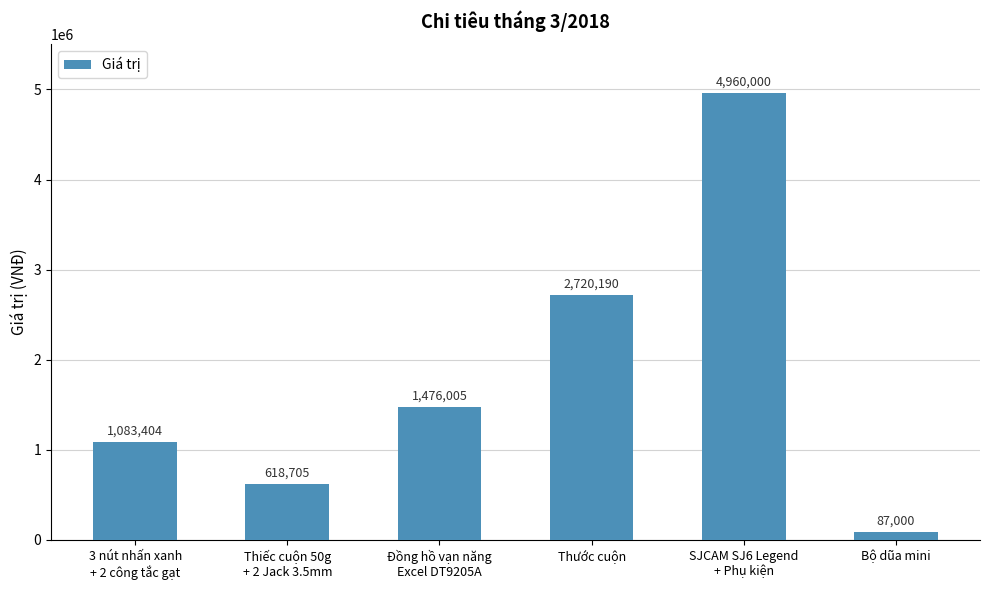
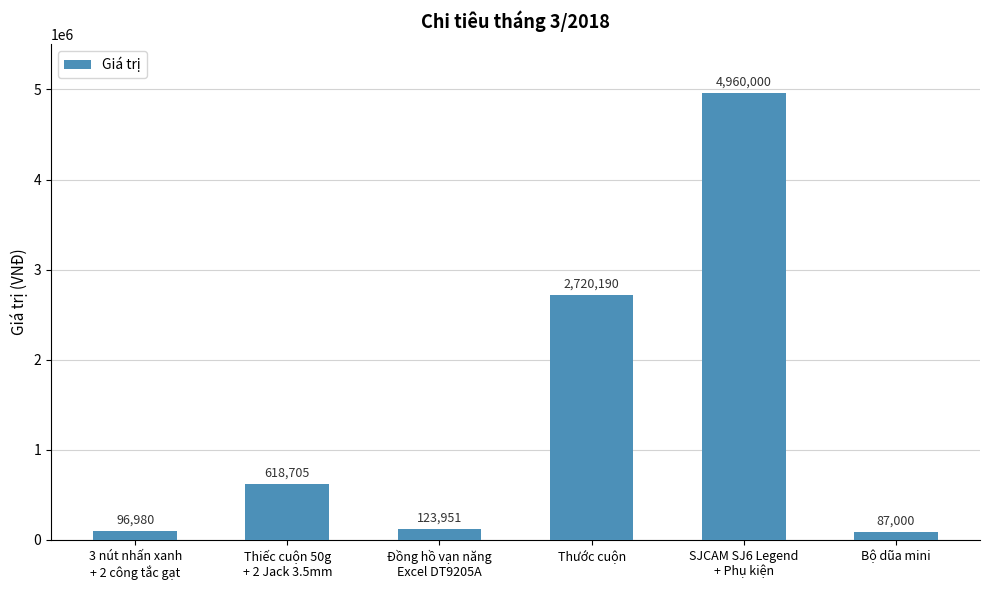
  {
-   "3 nút nhấn xanh + 2 công tắc gạt": "1,083,404",
+   "3 nút nhấn xanh + 2 công tắc gạt": "96,980",
    "Thiếc cuộn 50g + 2 Jack 3.5mm": "618,705",
-   "Đồng hồ vạn năng Excel DT9205A": "1,476,005",
+   "Đồng hồ vạn năng Excel DT9205A": "123,951",
    "Thước cuộn": "2,720,190",
    "SJCAM SJ6 Legend + Phụ kiện": "4,960,000",
    "Bộ dũa mini": "87,000"
  }
